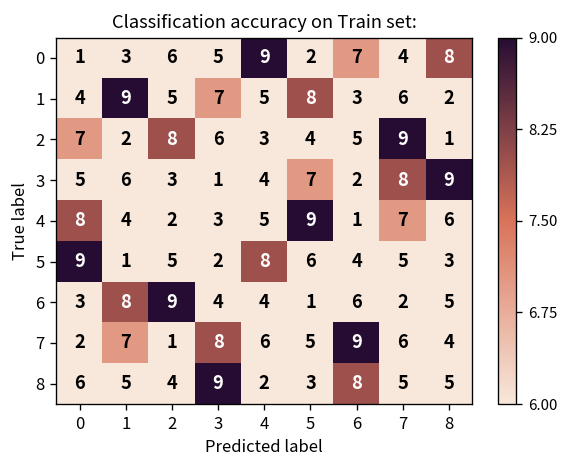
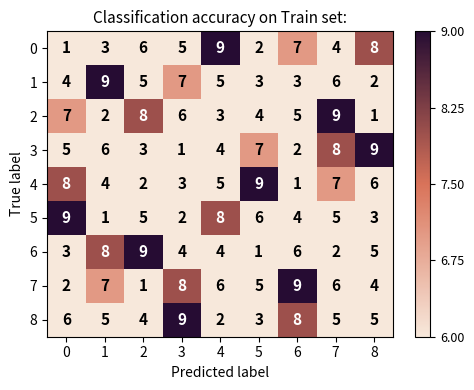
  {
    "0": {
      "0": 1,
      "1": 3,
      "2": 6,
      "3": 5,
      "4": 9,
      "5": 2,
      "6": 7,
      "7": 4,
      "8": 8
    },
    "1": {
      "0": 4,
      "1": 9,
      "2": 5,
      "3": 7,
      "4": 5,
-     "5": 8,
+     "5": 3,
      "6": 3,
      "7": 6,
      "8": 2
    },
    "2": {
      "0": 7,
      "1": 2,
      "2": 8,
      "3": 6,
      "4": 3,
      "5": 4,
      "6": 5,
      "7": 9,
      "8": 1
    },
    "3": {
      "0": 5,
      "1": 6,
      "2": 3,
      "3": 1,
      "4": 4,
      "5": 7,
      "6": 2,
      "7": 8,
      "8": 9
    },
    "4": {
      "0": 8,
      "1": 4,
      "2": 2,
      "3": 3,
      "4": 5,
      "5": 9,
      "6": 1,
      "7": 7,
      "8": 6
    },
    "5": {
      "0": 9,
      "1": 1,
      "2": 5,
      "3": 2,
      "4": 8,
      "5": 6,
      "6": 4,
      "7": 5,
      "8": 3
    },
    "6": {
      "0": 3,
      "1": 8,
      "2": 9,
      "3": 4,
      "4": 4,
      "5": 1,
      "6": 6,
      "7": 2,
      "8": 5
    },
    "7": {
      "0": 2,
      "1": 7,
      "2": 1,
      "3": 8,
      "4": 6,
      "5": 5,
      "6": 9,
      "7": 6,
      "8": 4
    },
    "8": {
      "0": 6,
      "1": 5,
      "2": 4,
      "3": 9,
      "4": 2,
      "5": 3,
      "6": 8,
      "7": 5,
      "8": 5
    }
  }
